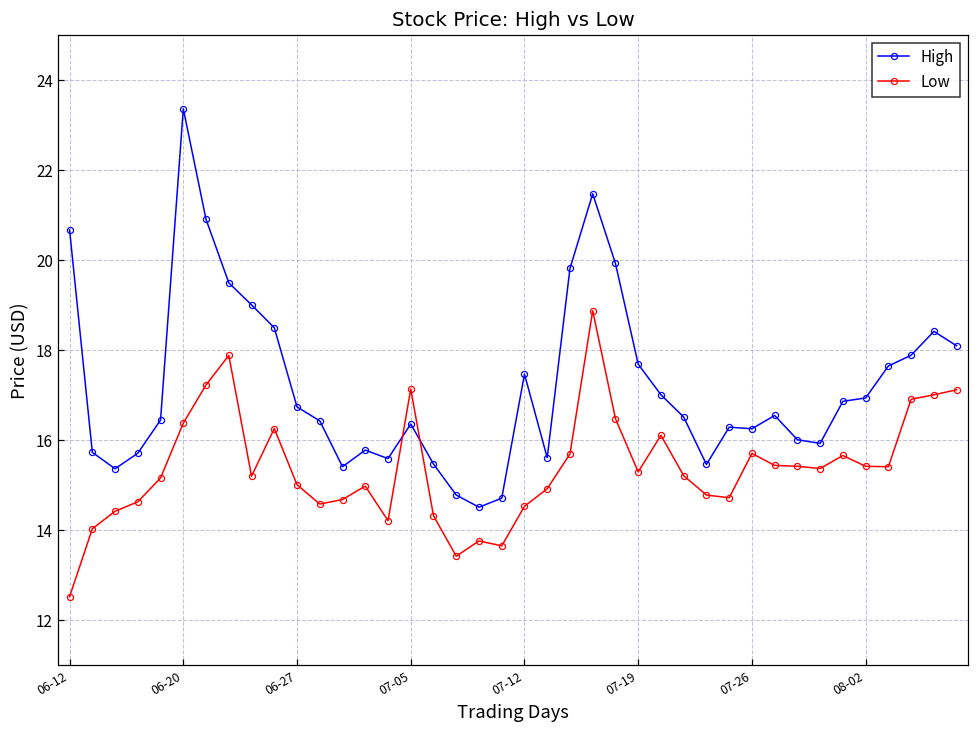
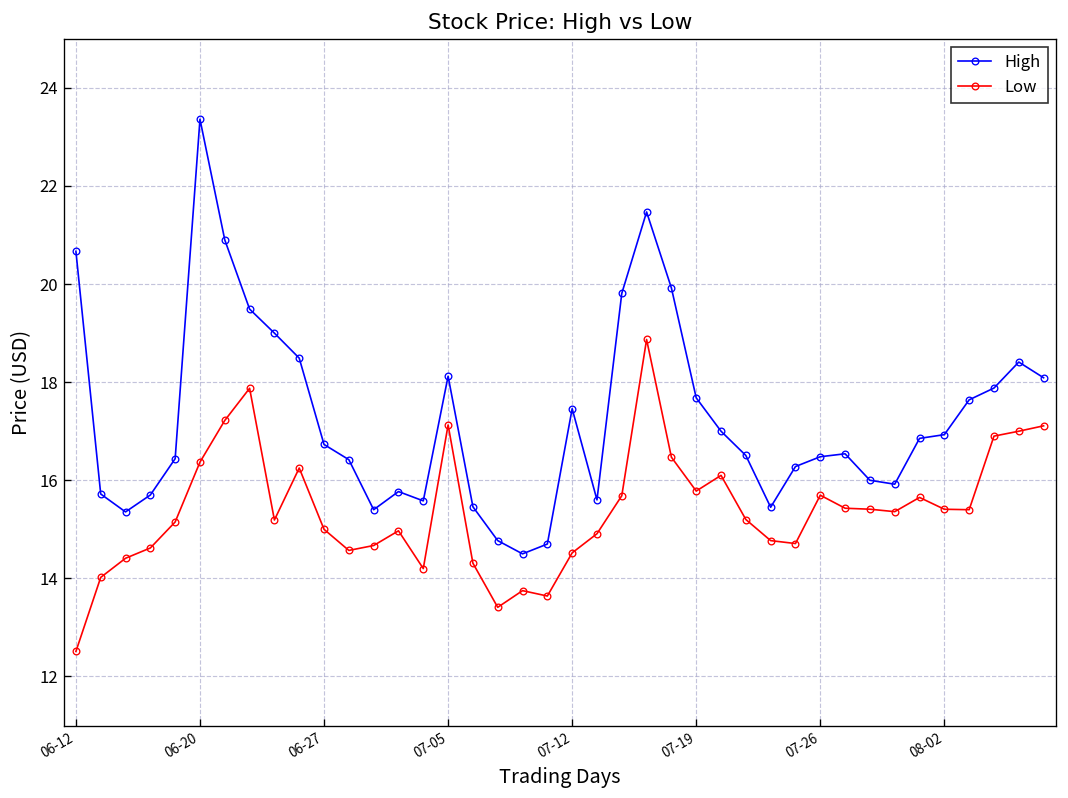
  {
    "High": {
      "06-12": 20.7,
      "06-20": 23.4,
      "06-27": 16.7,
-     "07-05": 16.4,
+     "07-05": 18.1,
      "07-12": 17.5,
      "07-19": 17.7,
-     "07-26": 16.2,
+     "07-26": 16.5,
      "08-02": 16.9
    },
    "Low": {
      "06-12": 12.5,
      "06-20": 16.4,
      "06-27": 15.0,
      "07-05": 17.1,
      "07-12": 14.5,
-     "07-19": 15.3,
+     "07-19": 15.8,
      "07-26": 15.7,
      "08-02": 15.4
    }
  }
